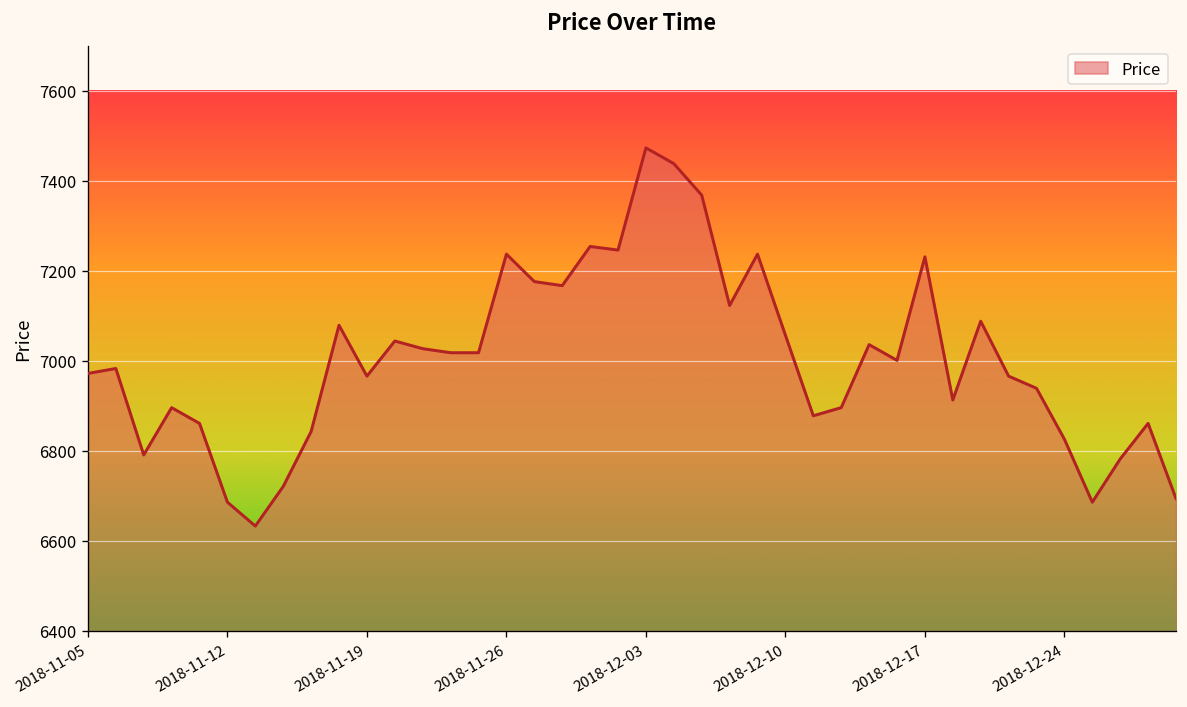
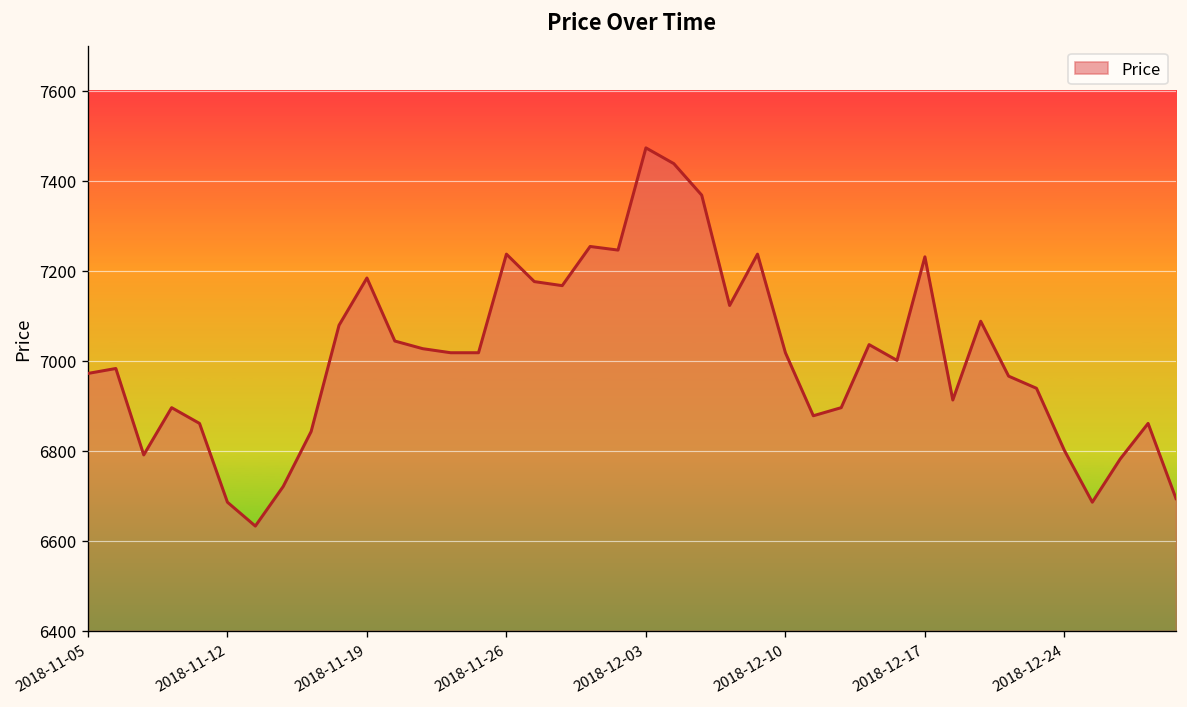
  {
    "2018-11-05": 6970,
    "2018-11-12": 6690,
-   "2018-11-19": 6970,
+   "2018-11-19": 7180,
    "2018-11-26": 7240,
    "2018-12-03": 7470,
-   "2018-12-10": 7060,
+   "2018-12-10": 7020,
    "2018-12-17": 7230,
-   "2018-12-24": 6830
+   "2018-12-24": 6800
  }
